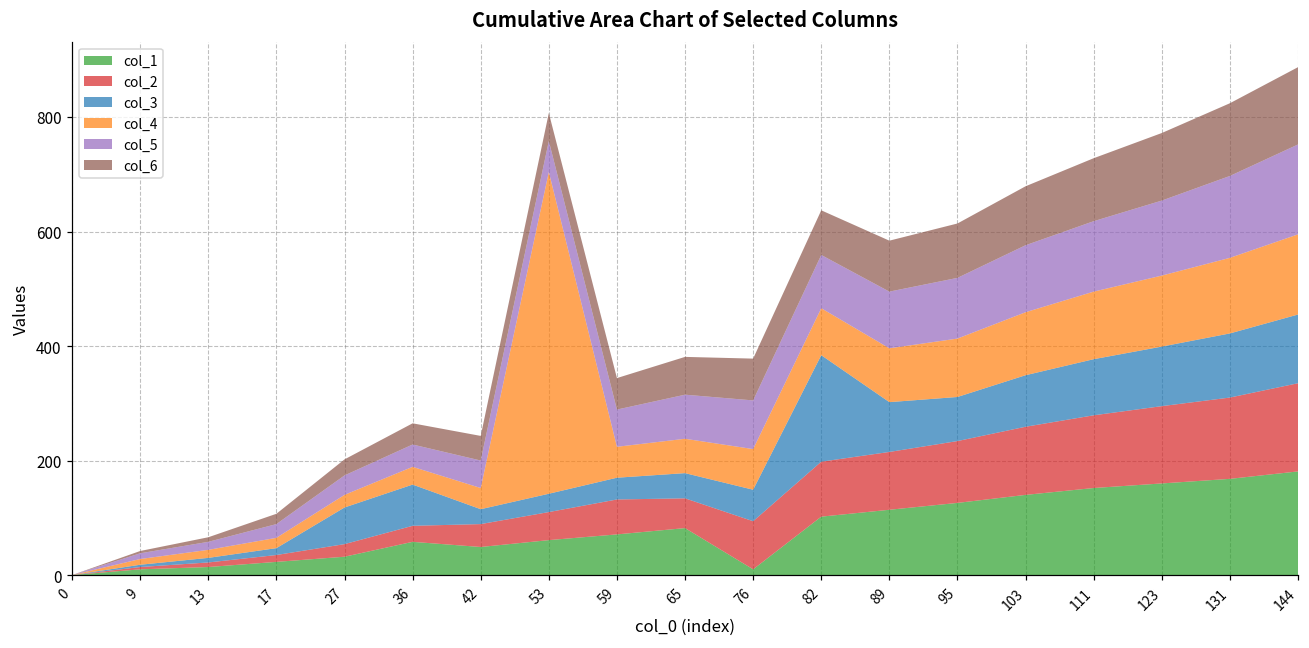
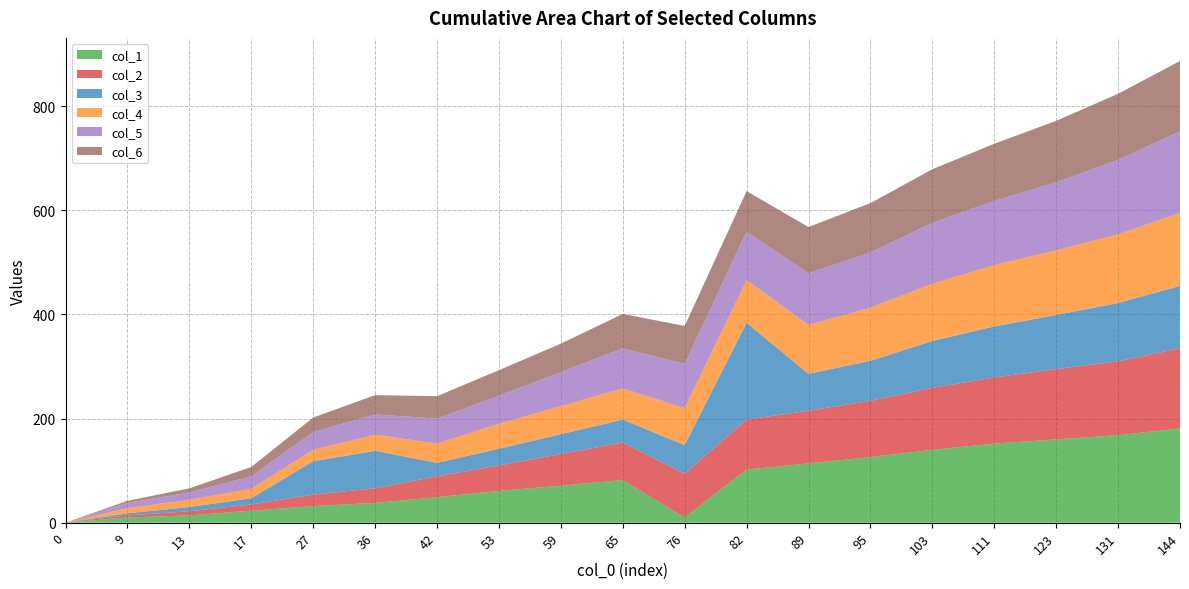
  {
    "col_1": {
      "13": 10,
      "17": 20,
      "27": 30,
-     "36": 60,
+     "36": 40,
      "42": 50,
      "53": 60,
      "59": 70,
      "65": 80,
      "76": 10,
      "82": 100,
      "89": 110,
      "95": 130,
      "103": 140,
      "111": 150,
      "123": 160,
      "131": 170,
      "144": 180
    },
    "col_2": {
      "13": 10,
      "17": 10,
      "27": 20,
      "36": 30,
      "42": 40,
      "53": 50,
      "59": 60,
-     "65": 50,
+     "65": 70,
      "76": 80,
      "82": 100,
      "89": 100,
      "95": 110,
      "103": 120,
      "111": 130,
      "123": 140,
      "131": 140,
      "144": 150
    },
    "col_3": {
      "13": 10,
      "17": 10,
      "27": 60,
      "36": 70,
      "42": 30,
      "53": 30,
      "59": 40,
      "65": 40,
      "76": 60,
      "82": 190,
-     "89": 90,
+     "89": 70,
      "95": 80,
      "103": 90,
      "111": 100,
      "123": 100,
      "131": 110,
      "144": 120
    },
    "col_4": {
      "9": 10,
      "13": 10,
      "17": 20,
      "27": 20,
      "36": 30,
      "42": 40,
-     "53": 560,
+     "53": 50,
      "59": 50,
      "65": 60,
      "76": 70,
      "82": 80,
      "89": 90,
      "95": 100,
      "103": 110,
      "111": 120,
      "123": 120,
      "131": 130,
      "144": 140
    },
    "col_5": {
      "13": 10,
      "17": 20,
      "27": 30,
      "36": 40,
      "42": 50,
      "53": 50,
      "59": 70,
      "65": 80,
      "76": 90,
      "82": 90,
      "89": 100,
      "95": 110,
      "103": 120,
      "111": 120,
      "123": 130,
      "131": 140,
      "144": 160
    },
    "col_6": {
      "13": 10,
      "17": 20,
      "27": 30,
      "36": 40,
      "42": 40,
      "53": 50,
      "59": 60,
      "65": 70,
      "76": 70,
      "82": 80,
      "89": 90,
      "95": 100,
      "103": 100,
      "111": 110,
      "123": 120,
      "131": 130,
      "144": 140
    }
  }
